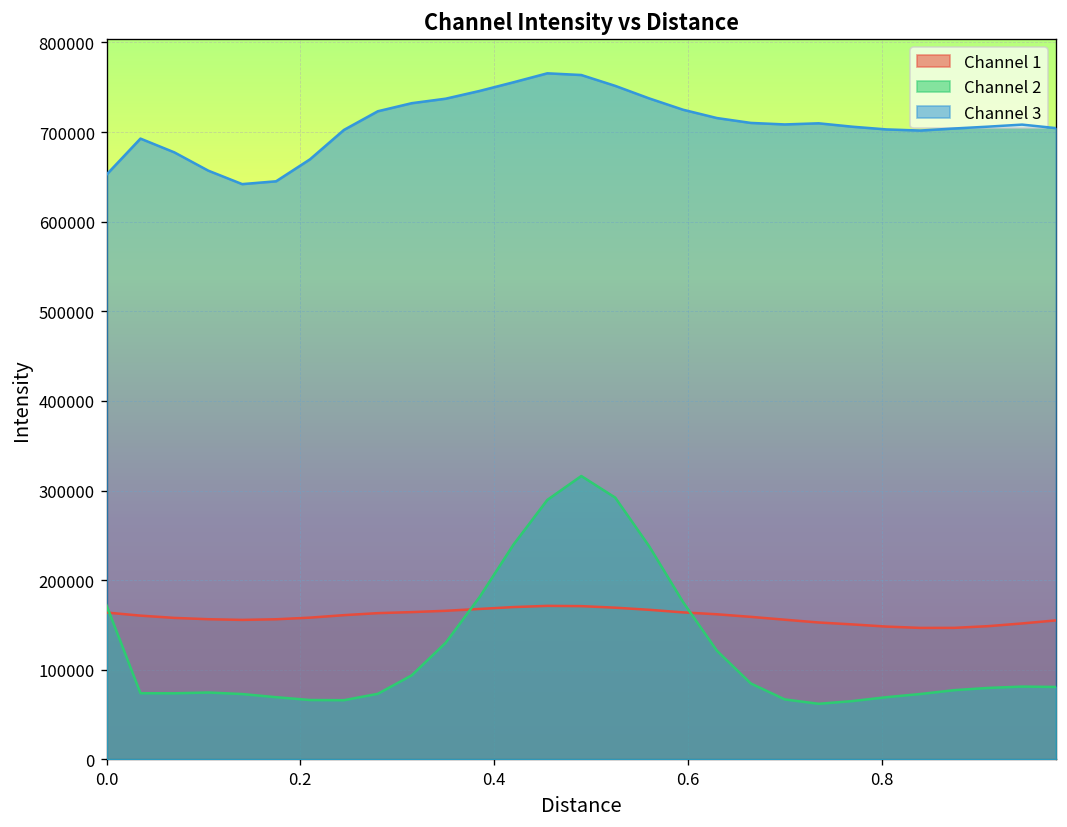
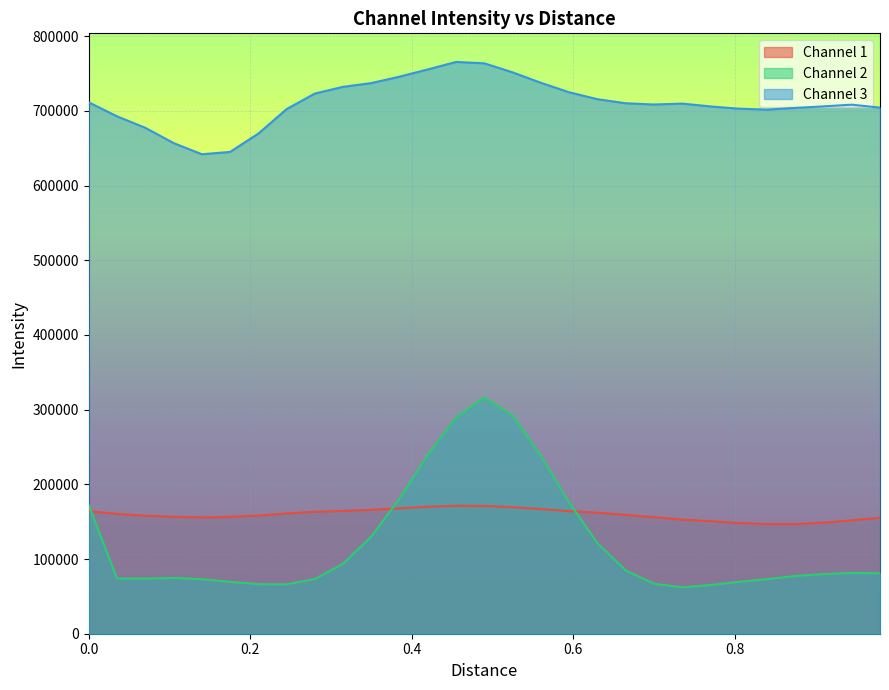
  {
    "Channel 1": {
      "0.0": 160000
    },
    "Channel 2": {
      "0.0": 170000
    },
    "Channel 3": {
-     "0.0": 650000
+     "0.0": 710000
    }
  }
